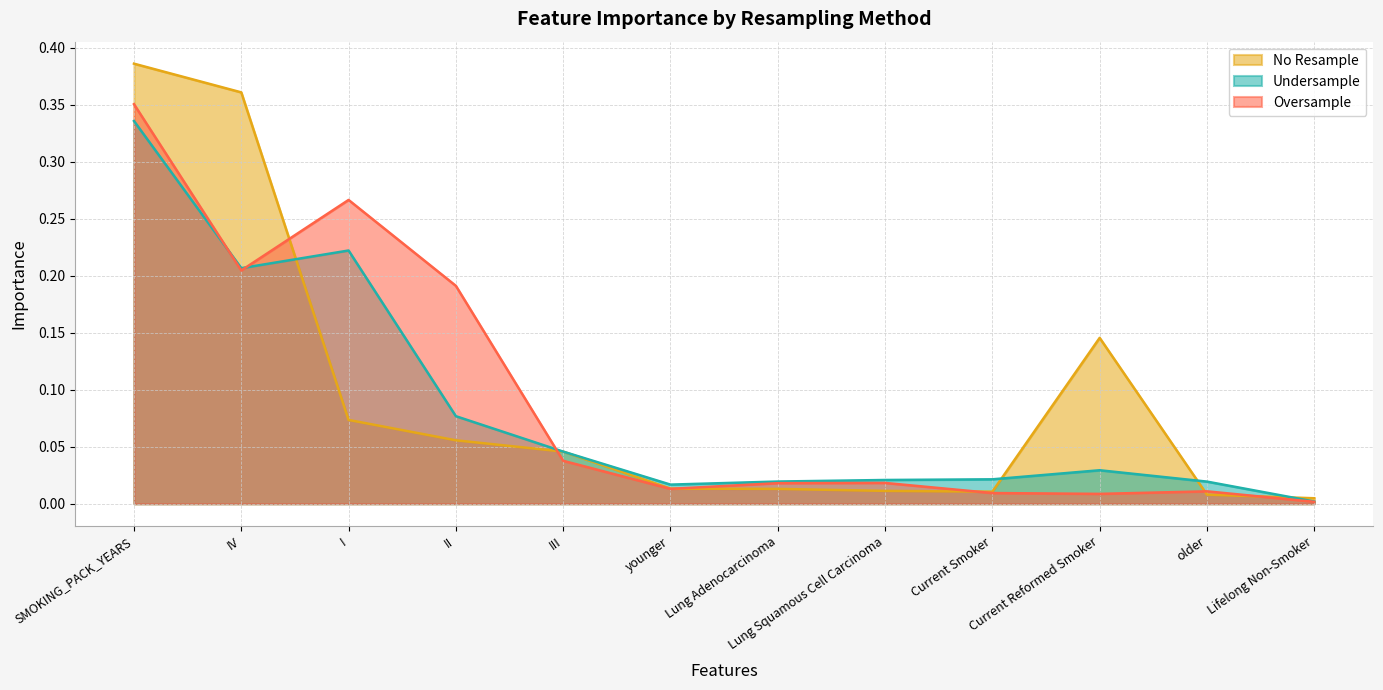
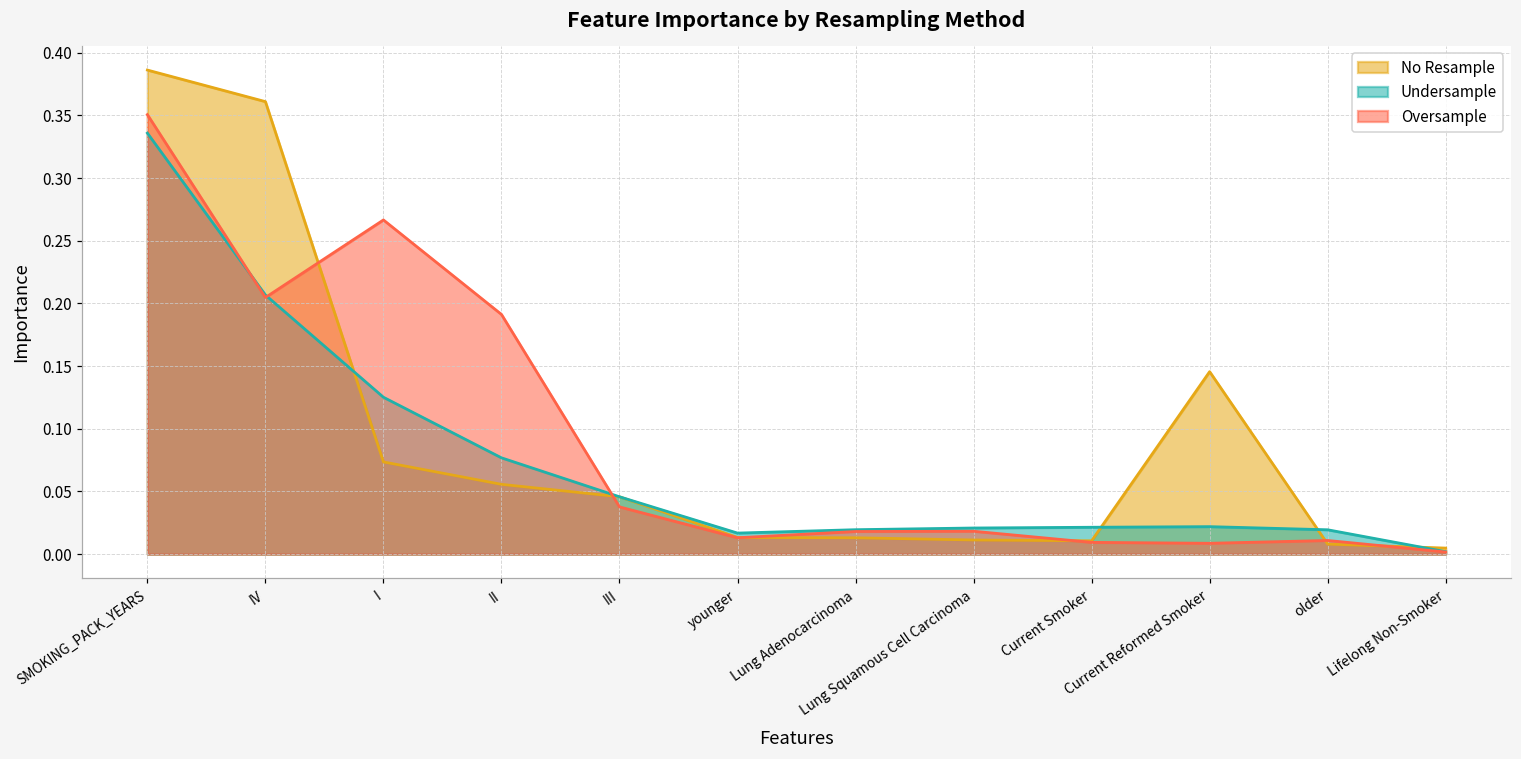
  {
    "No Resample": {
      "SMOKING_PACK_YEARS": 0.386,
      "IV": 0.361,
      "I": 0.074,
      "II": 0.056,
      "Lung Adenocarcinoma": 0.013,
      "Lung Squamous Cell Carcinoma": 0.011,
      "Current Reformed Smoker": 0.146,
      "older": 0.008,
      "Lifelong Non-Smoker": 0.005
    },
    "Undersample": {
      "SMOKING_PACK_YEARS": 0.336,
-     "I": 0.222,
+     "I": 0.125,
      "II": 0.077,
      "younger": 0.017,
      "Lung Squamous Cell Carcinoma": 0.021,
      "Current Smoker": 0.021,
-     "Current Reformed Smoker": 0.029,
+     "Current Reformed Smoker": 0.022,
      "older": 0.019
    },
    "Oversample": {
      "SMOKING_PACK_YEARS": 0.351,
      "I": 0.267,
      "II": 0.191,
      "III": 0.038,
      "Lung Squamous Cell Carcinoma": 0.018,
      "Current Reformed Smoker": 0.009,
      "older": 0.011
    }
  }
